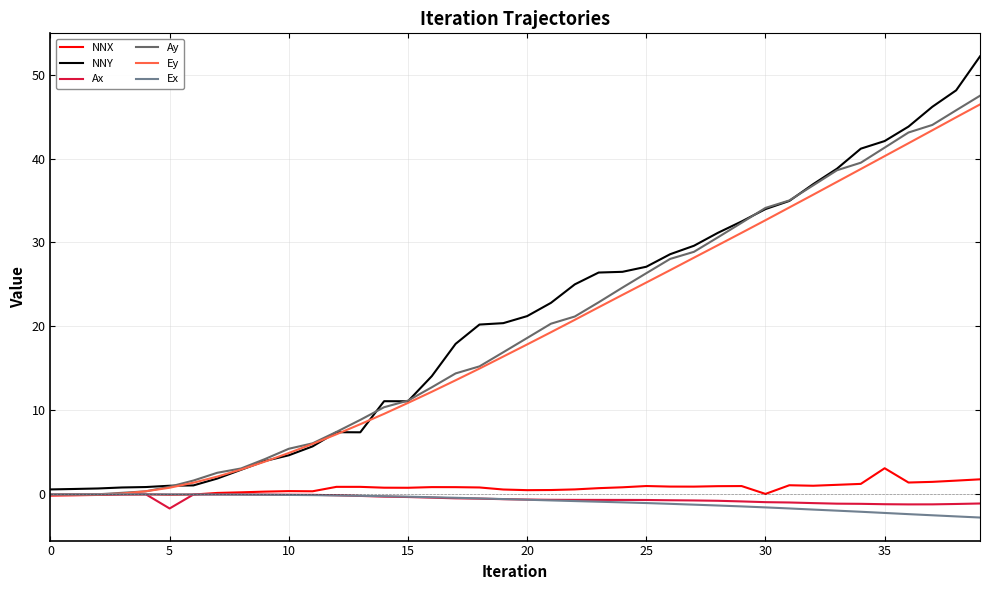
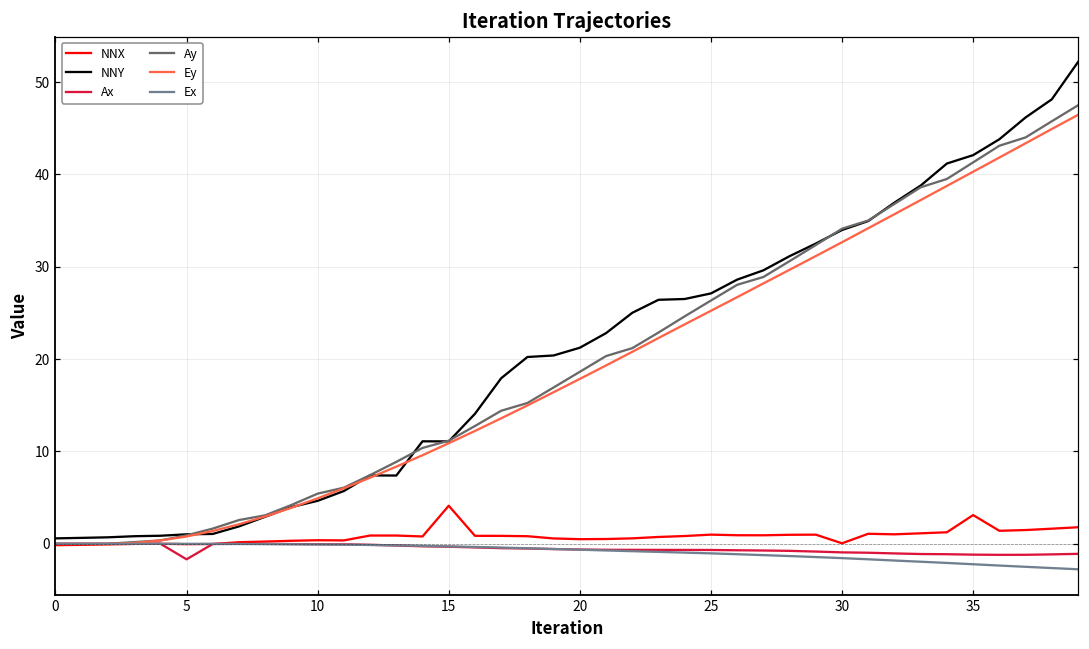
  {
    "NNX": {
      "10": 0,
-     "15": 1,
+     "15": 4,
      "20": 1,
      "25": 1,
      "30": 0,
      "35": 3
    },
    "NNY": {
      "0": 1,
      "20": 21,
      "25": 27,
      "35": 42
    },
    "Ax": {
      "5": -2,
      "25": -1,
      "30": -1,
      "35": -1
    },
    "Ey": {
      "20": 18,
      "25": 25,
      "30": 33,
      "35": 40
    }
  }
